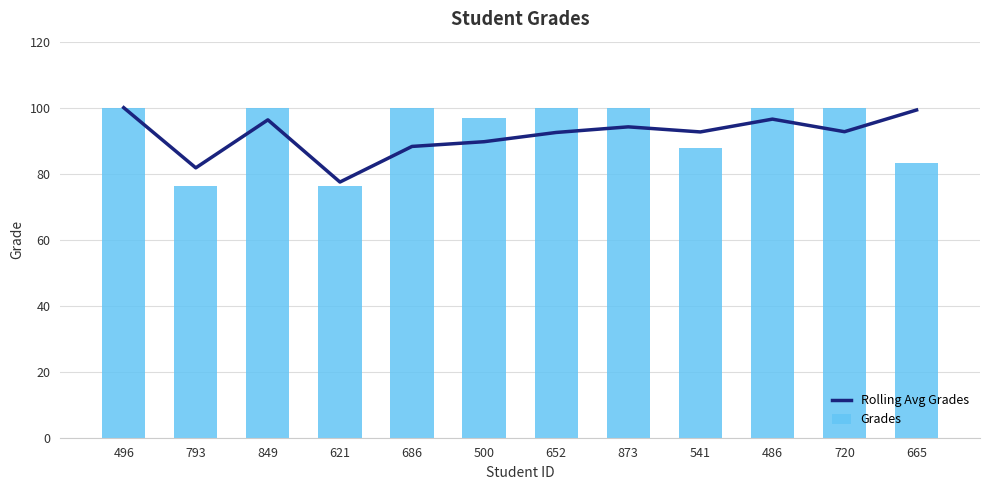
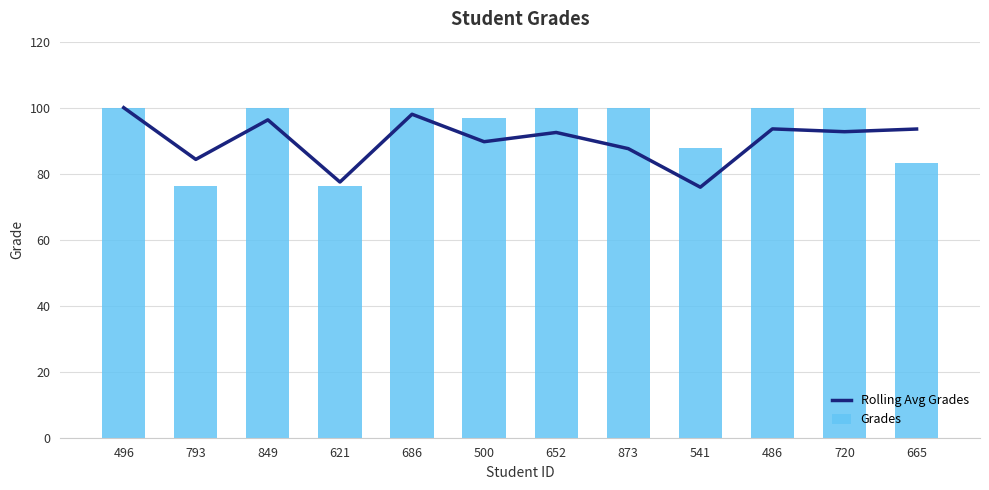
  {
    "Rolling Avg Grades": {
      "496": 100,
-     "793": 82,
+     "793": 84,
      "849": 96,
      "621": 77,
-     "686": 88,
+     "686": 98,
      "500": 90,
      "652": 92,
-     "873": 94,
-     "541": 93,
-     "486": 97,
+     "873": 88,
+     "541": 76,
+     "486": 94,
      "720": 93,
-     "665": 99
+     "665": 94
    },
    "Grades": {
      "496": 100,
      "793": 76,
      "849": 100,
      "621": 76,
      "686": 100,
      "500": 97,
      "652": 100,
      "873": 100,
      "541": 88,
      "486": 100,
      "720": 100,
      "665": 83
    }
  }
